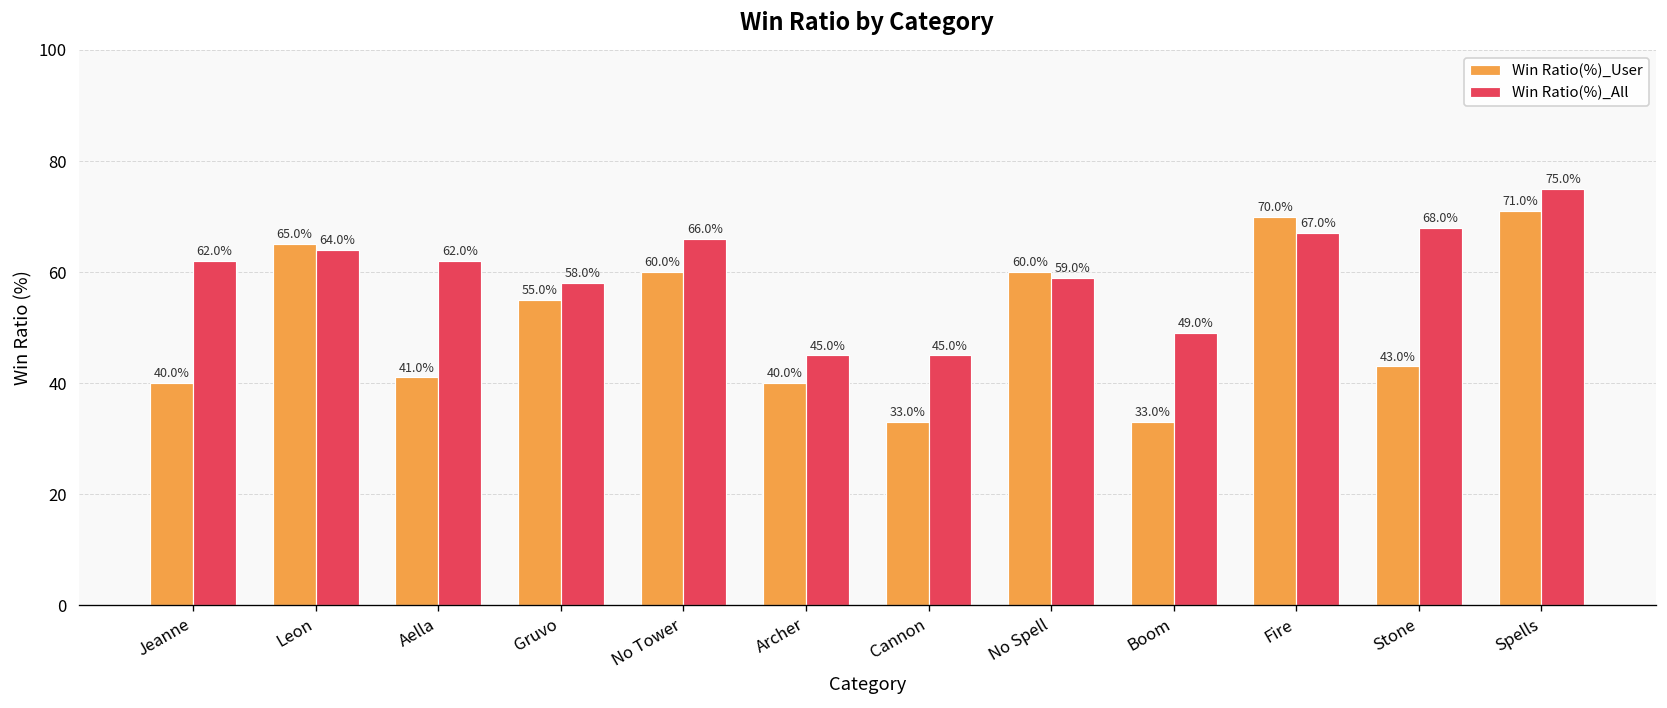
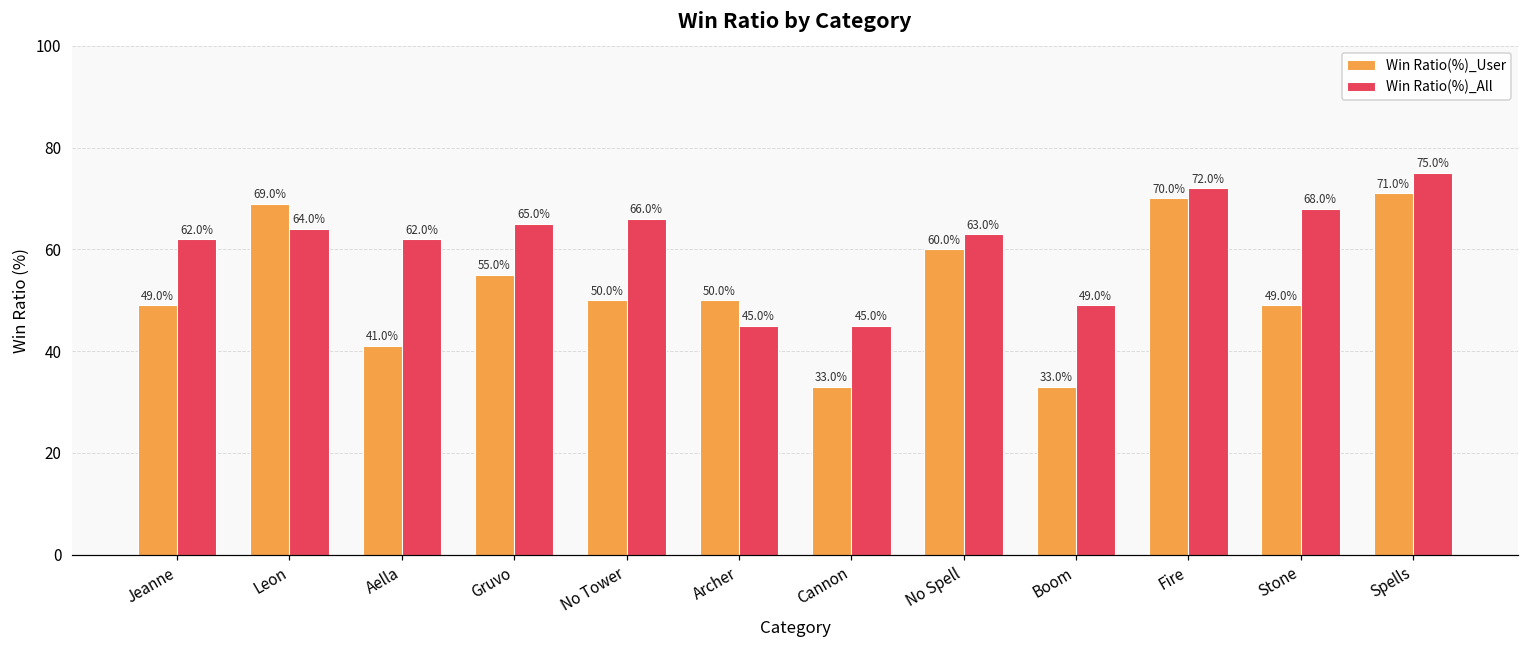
  {
    "Win Ratio(%)_User": {
-     "Jeanne": "40.0%",
-     "Leon": "65.0%",
+     "Jeanne": "49.0%",
+     "Leon": "69.0%",
      "Aella": "41.0%",
      "Gruvo": "55.0%",
-     "No Tower": "60.0%",
-     "Archer": "40.0%",
+     "No Tower": "50.0%",
+     "Archer": "50.0%",
      "Cannon": "33.0%",
      "No Spell": "60.0%",
      "Boom": "33.0%",
      "Fire": "70.0%",
-     "Stone": "43.0%",
+     "Stone": "49.0%",
      "Spells": "71.0%"
    },
    "Win Ratio(%)_All": {
      "Jeanne": "62.0%",
      "Leon": "64.0%",
      "Aella": "62.0%",
-     "Gruvo": "58.0%",
+     "Gruvo": "65.0%",
      "No Tower": "66.0%",
      "Archer": "45.0%",
      "Cannon": "45.0%",
-     "No Spell": "59.0%",
+     "No Spell": "63.0%",
      "Boom": "49.0%",
-     "Fire": "67.0%",
+     "Fire": "72.0%",
      "Stone": "68.0%",
      "Spells": "75.0%"
    }
  }
